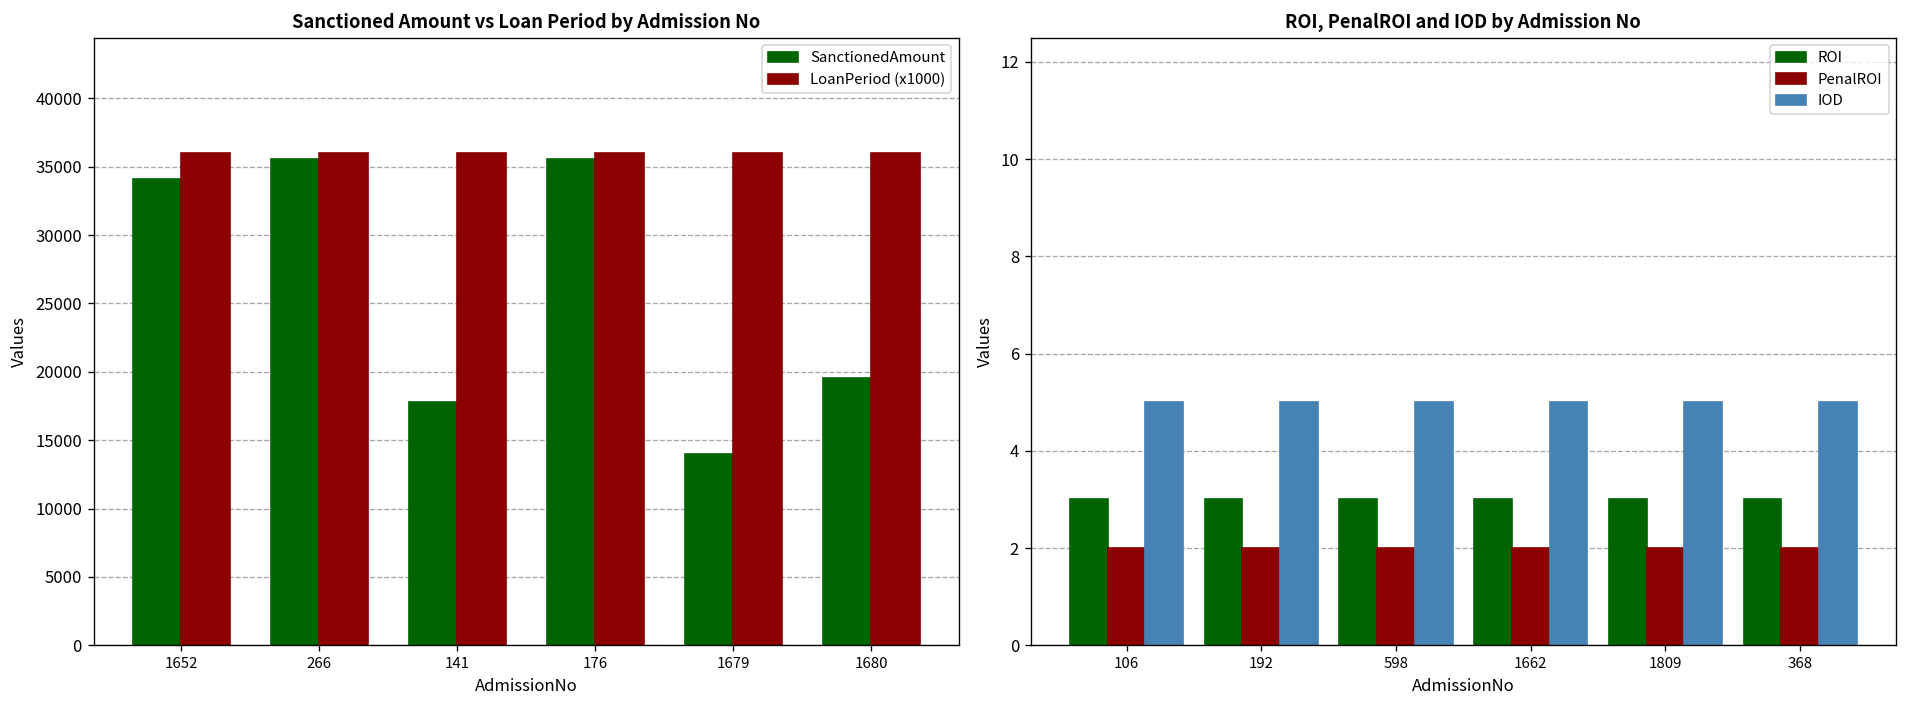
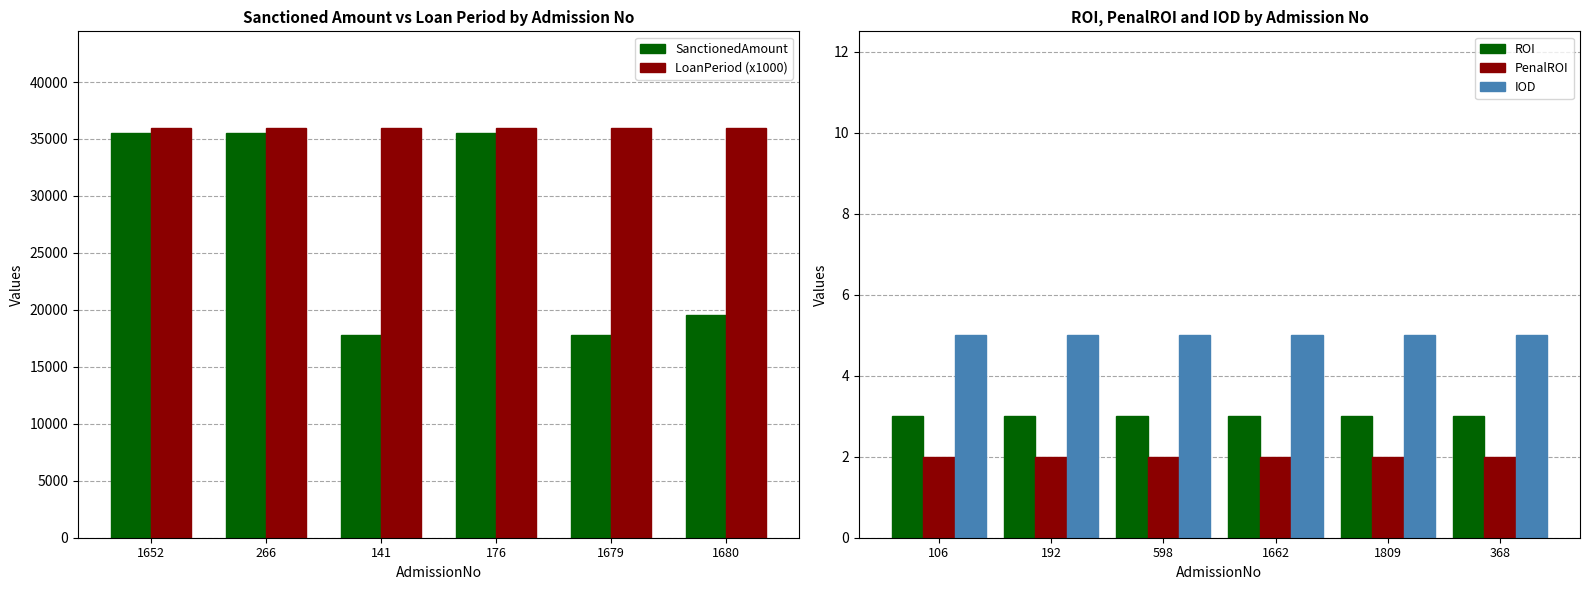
  {
    "Sanctioned Amount vs Loan Period by Admission No": {
      "SanctionedAmount": {
-       "1652": 34100,
+       "1652": 35500,
        "266": 35600,
        "141": 17800,
        "176": 35600,
-       "1679": 14000,
+       "1679": 17800,
        "1680": 19600
      },
      "LoanPeriod (x1000)": {
        "1652": 36000,
        "266": 36000,
        "141": 36000,
        "176": 36000,
        "1679": 36000,
        "1680": 36000
      }
    },
    "ROI, PenalROI and IOD by Admission No": {
      "ROI": {
        "106": 3.0,
        "192": 3.0,
        "598": 3.0,
        "1662": 3.0,
        "1809": 3.0,
        "368": 3.0
      },
      "PenalROI": {
        "106": 2.0,
        "192": 2.0,
        "598": 2.0,
        "1662": 2.0,
        "1809": 2.0,
        "368": 2.0
      },
      "IOD": {
        "106": 5.0,
        "192": 5.0,
        "598": 5.0,
        "1662": 5.0,
        "1809": 5.0,
        "368": 5.0
      }
    }
  }
